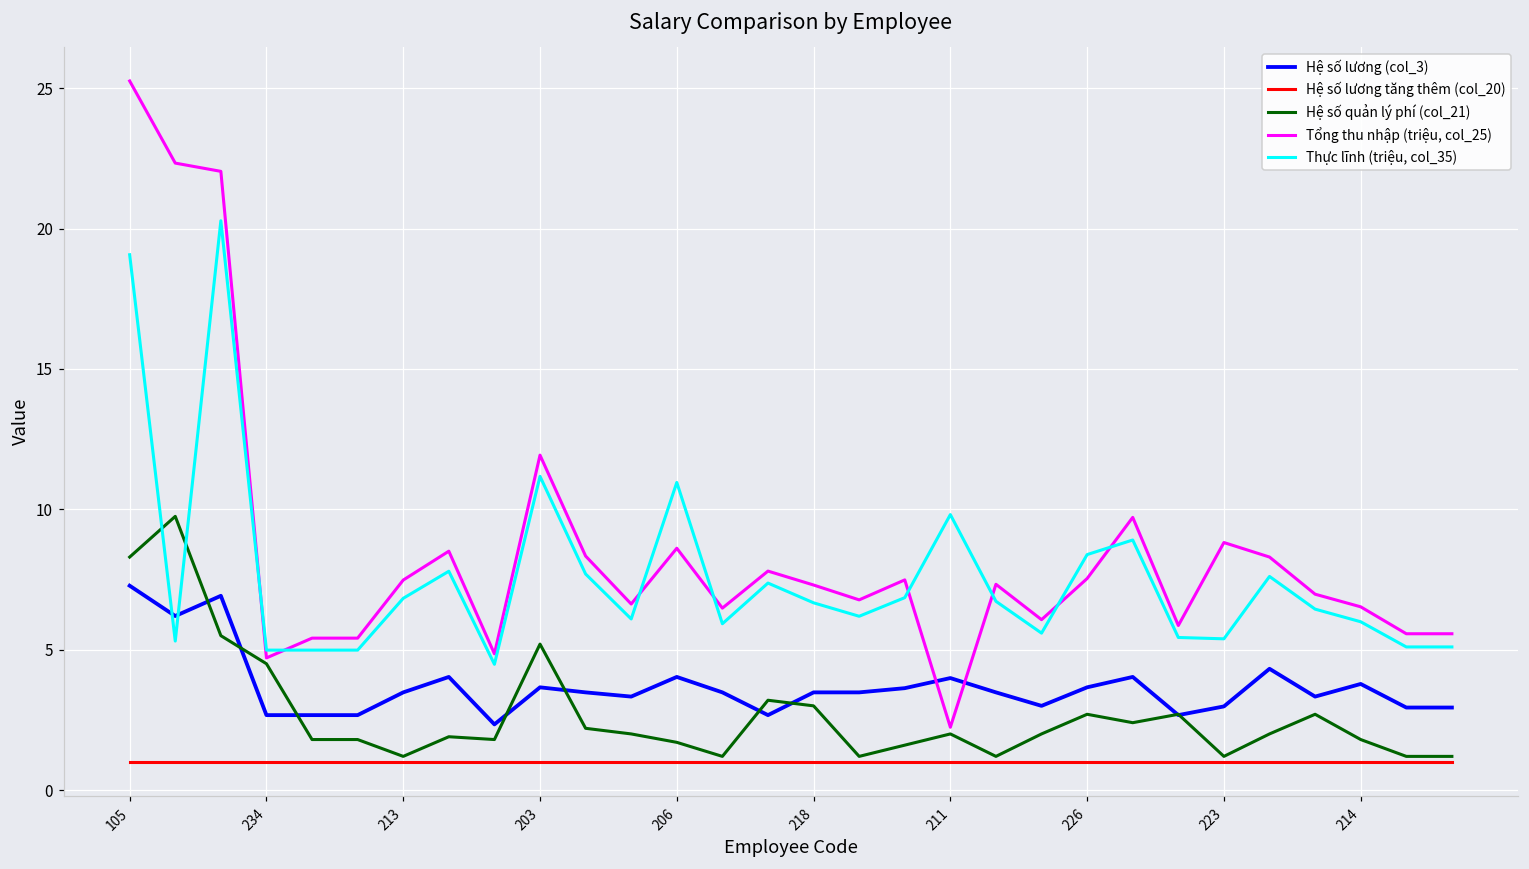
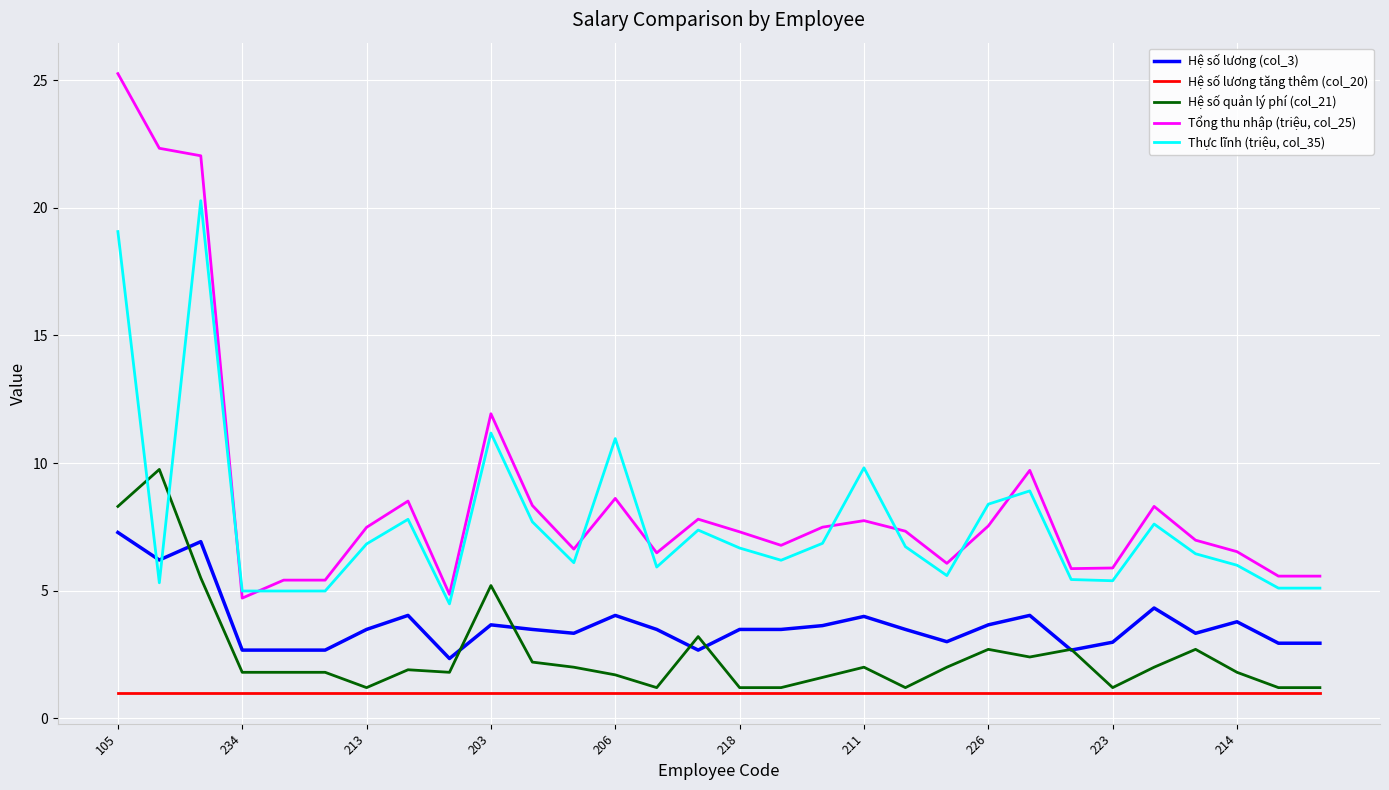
  {
    "Hệ số lương (col_3)": {
      "105": 7.3,
      "234": 2.7,
      "213": 3.5,
      "203": 3.7,
      "206": 4.0,
      "218": 3.5,
      "211": 4.0,
      "226": 3.7,
      "223": 3.0,
      "214": 3.8
    },
    "Hệ số lương tăng thêm (col_20)": {
      "105": 1.0,
      "234": 1.0,
      "213": 1.0,
      "203": 1.0,
      "206": 1.0,
      "218": 1.0,
      "211": 1.0,
      "226": 1.0,
      "223": 1.0,
      "214": 1.0
    },
    "Hệ số quản lý phí (col_21)": {
      "105": 8.3,
-     "234": 4.5,
+     "234": 1.8,
      "213": 1.2,
      "203": 5.2,
      "206": 1.7,
-     "218": 3.0,
+     "218": 1.2,
      "211": 2.0,
      "226": 2.7,
      "223": 1.2,
      "214": 1.8
    },
    "Tổng thu nhập (triệu, col_25)": {
      "105": 25.3,
      "234": 4.7,
      "213": 7.5,
      "203": 11.9,
      "206": 8.6,
      "218": 7.3,
-     "211": 2.2,
+     "211": 7.7,
      "226": 7.5,
-     "223": 8.8,
+     "223": 5.9,
      "214": 6.5
    },
    "Thực lĩnh (triệu, col_35)": {
      "105": 19.1,
      "234": 5.0,
      "213": 6.8,
      "203": 11.2,
      "206": 11.0,
      "218": 6.7,
      "211": 9.8,
      "226": 8.4,
      "223": 5.4,
      "214": 6.0
    }
  }
